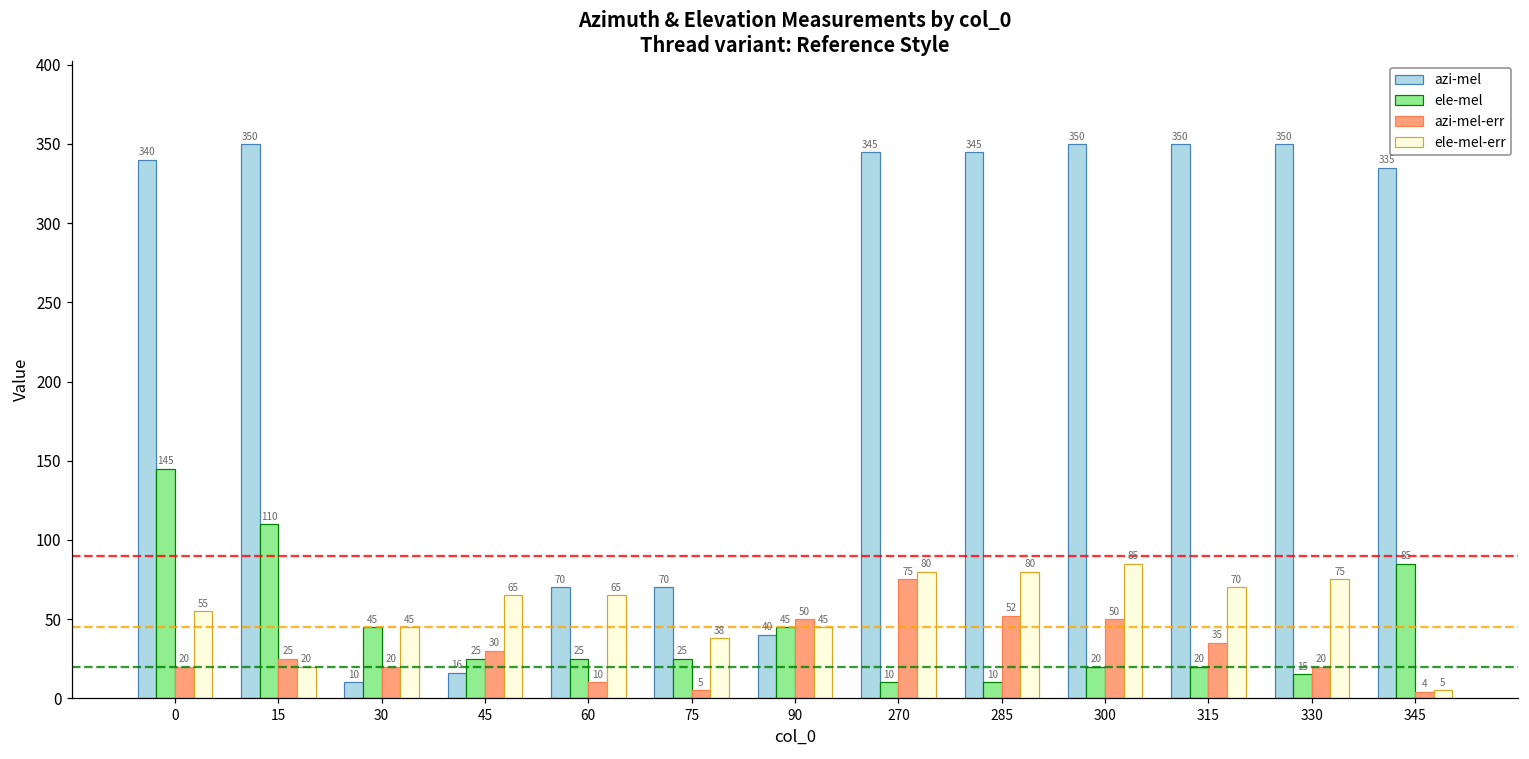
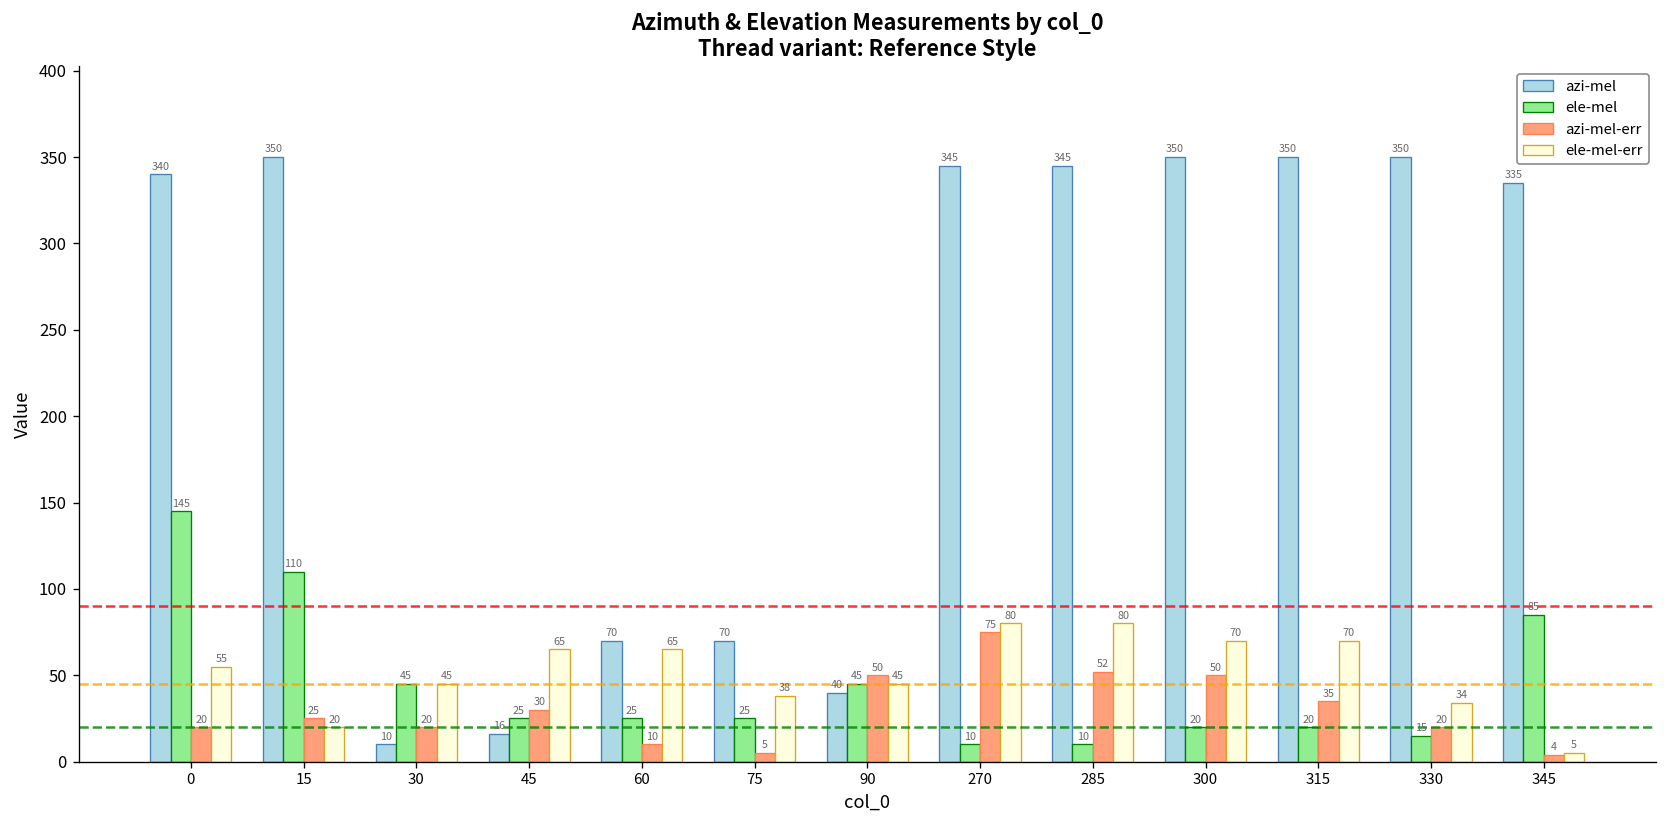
  {
    "azi-mel": {
      "0": 340,
      "15": 350,
      "30": 10,
      "45": 16,
      "60": 70,
      "75": 70,
      "90": 40,
      "270": 345,
      "285": 345,
      "300": 350,
      "315": 350,
      "330": 350
    },
    "ele-mel": {
      "0": 145,
      "15": 110,
      "30": 45,
      "45": 25,
      "60": 25,
      "75": 25,
      "90": 45,
      "270": 10,
      "285": 10,
      "300": 20,
      "315": 20,
      "330": 15,
      "345": 85
    },
    "azi-mel-err": {
      "0": 20,
      "15": 25,
      "30": 20,
      "45": 30,
      "60": 10,
      "75": 5,
      "90": 50,
      "270": 75,
      "285": 52,
      "300": 50,
      "315": 35,
      "330": 20,
      "345": 4
    },
    "ele-mel-err": {
      "0": 55,
      "15": 20,
      "30": 45,
      "45": 65,
      "60": 65,
      "75": 38,
      "90": 45,
      "270": 80,
      "285": 80,
-     "300": 85,
+     "300": 70,
      "315": 70,
-     "330": 75,
+     "330": 34,
      "345": 5
    }
  }
